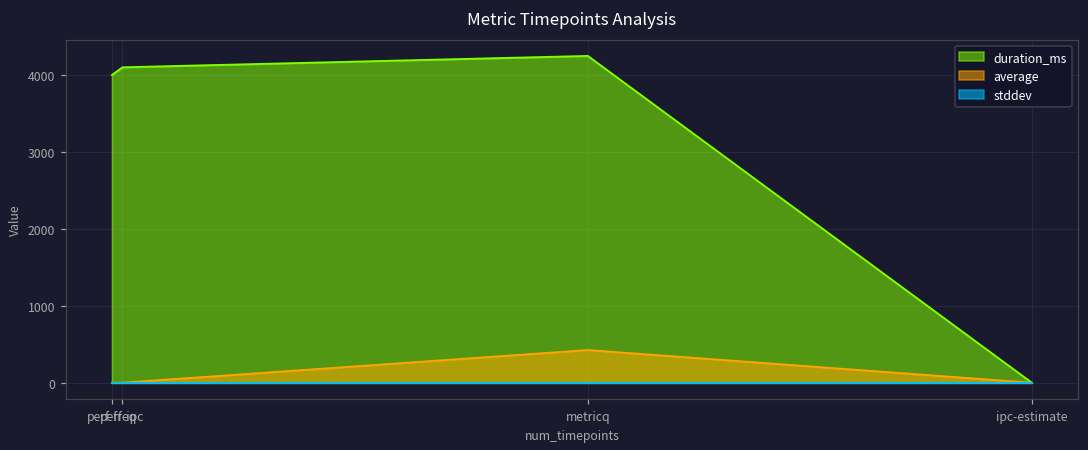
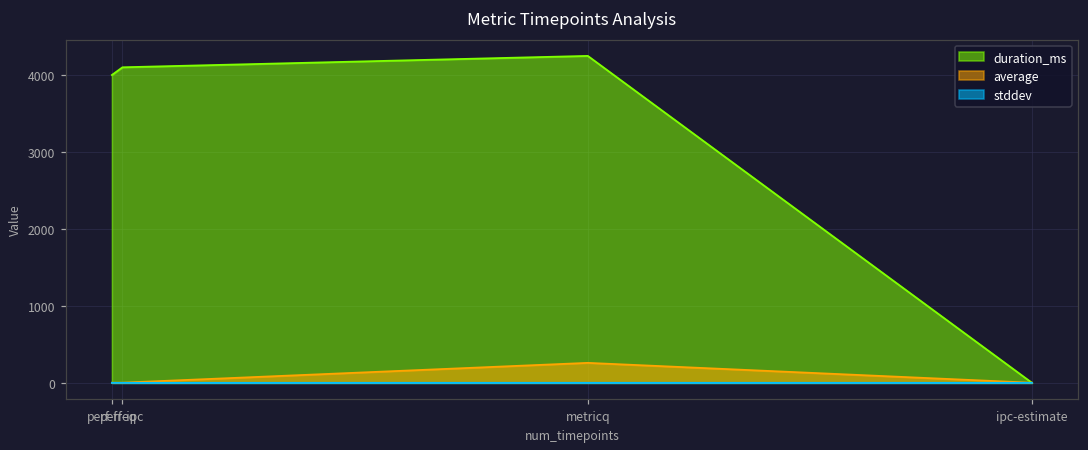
  {
    "duration_ms": {
      "metricq": 4300
    },
    "average": {
-     "metricq": 400
+     "metricq": 300
    },
    "stddev": {
      "metricq": 0
    }
  }
